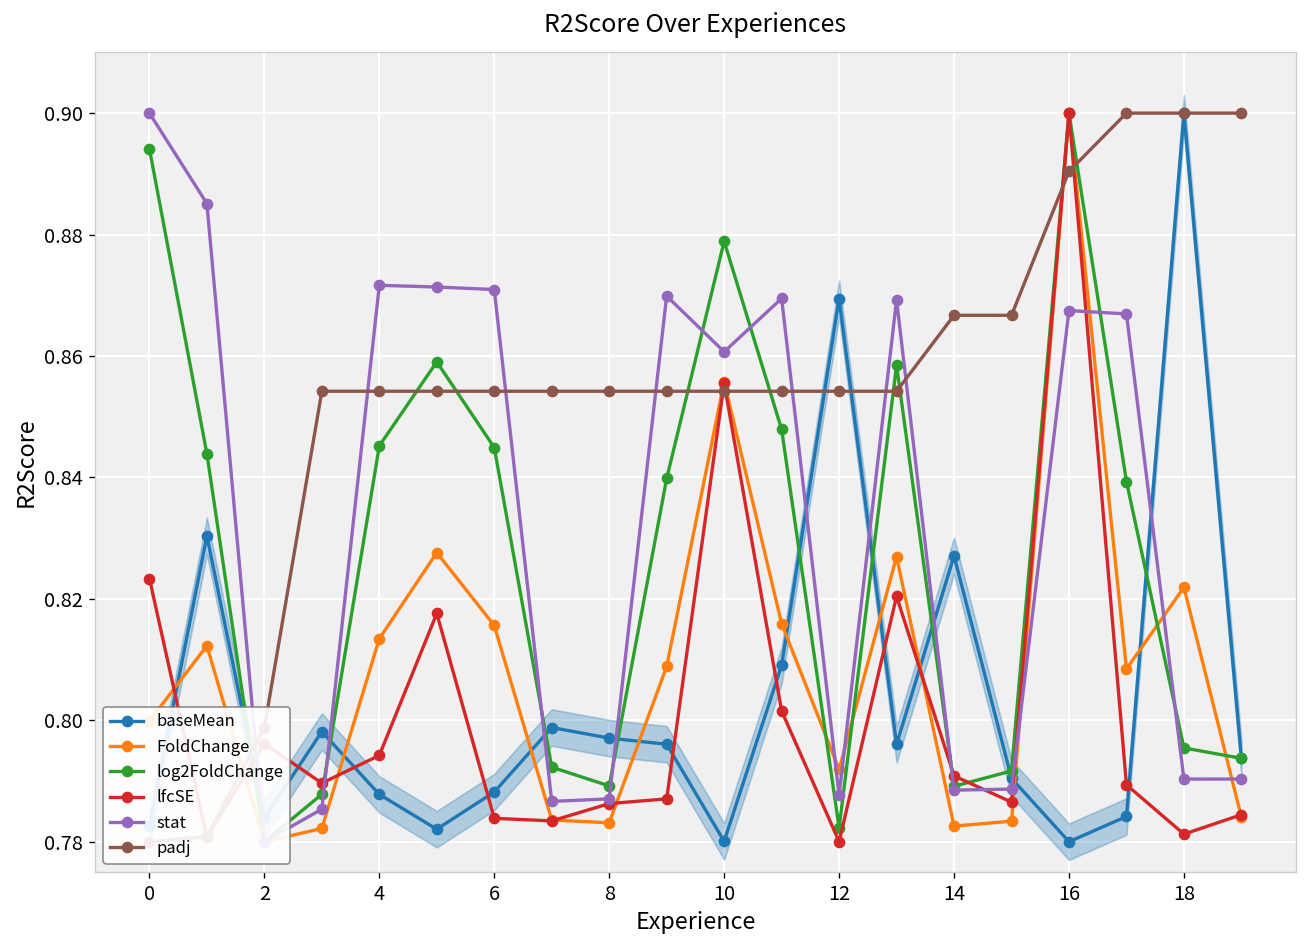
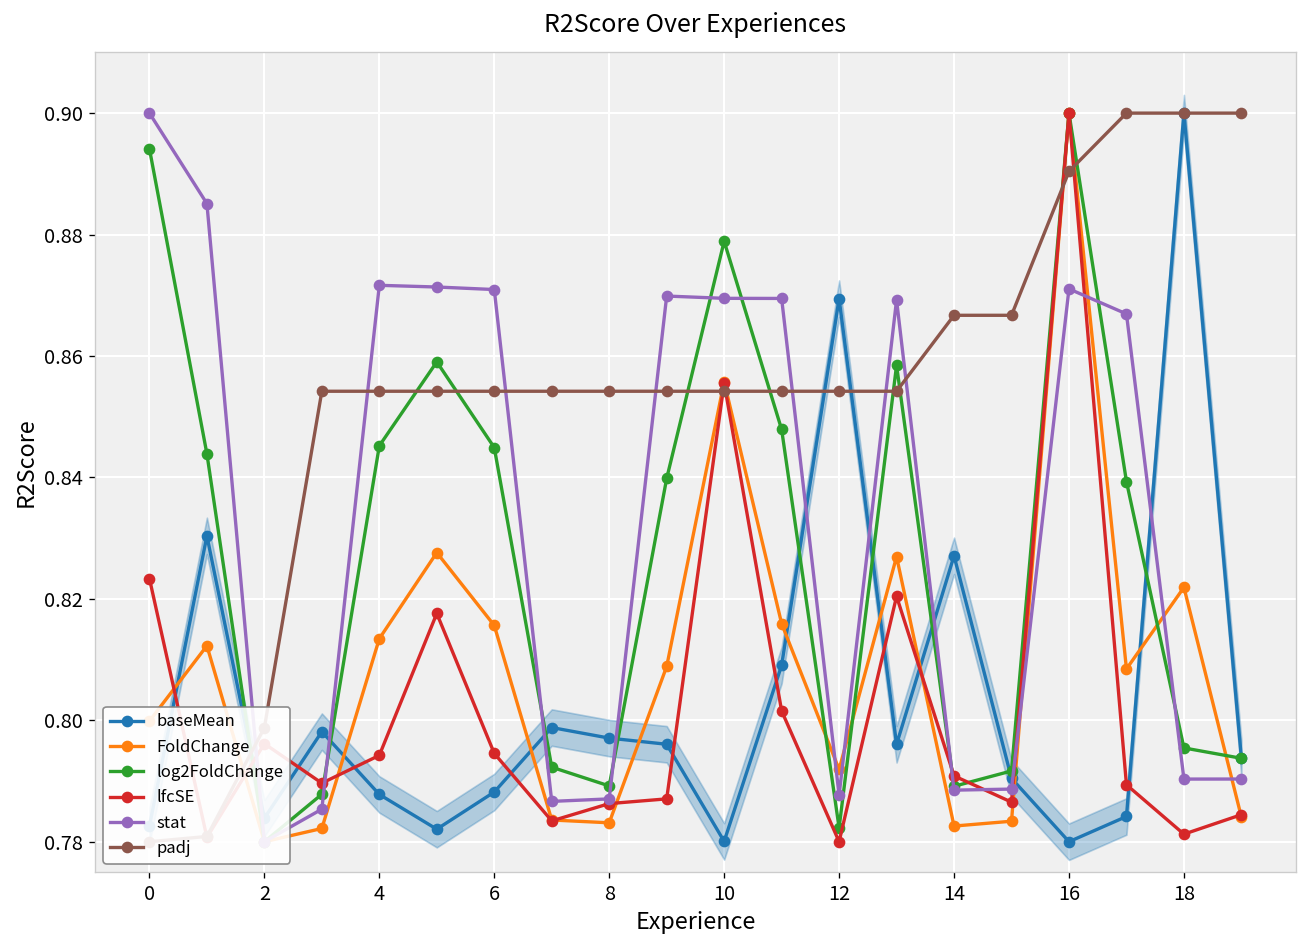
  {
    "FoldChange": {
      "4": 0.813,
      "6": 0.816,
      "8": 0.783,
      "12": 0.792,
      "14": 0.783,
      "18": 0.822
    },
    "log2FoldChange": {
      "0": 0.894,
      "4": 0.845,
      "6": 0.845,
      "8": 0.789,
      "10": 0.879,
      "12": 0.782,
      "14": 0.789,
      "18": 0.795
    },
    "lfcSE": {
      "0": 0.823,
      "4": 0.794,
-     "6": 0.784,
+     "6": 0.795,
      "8": 0.786,
      "12": 0.780,
      "14": 0.791,
      "18": 0.781
    },
    "stat": {
      "0": 0.900,
      "4": 0.872,
      "6": 0.871,
      "8": 0.787,
-     "10": 0.861,
+     "10": 0.869,
      "12": 0.788,
      "14": 0.788,
-     "16": 0.867,
+     "16": 0.871,
      "18": 0.790
    },
    "padj": {
      "4": 0.854,
      "6": 0.854,
      "8": 0.854,
      "10": 0.854,
      "12": 0.854,
      "14": 0.867,
      "16": 0.890
    }
  }
